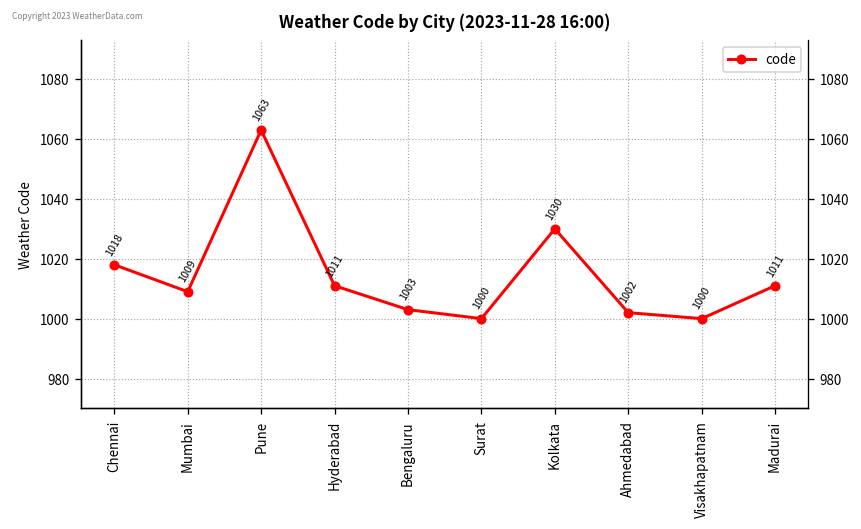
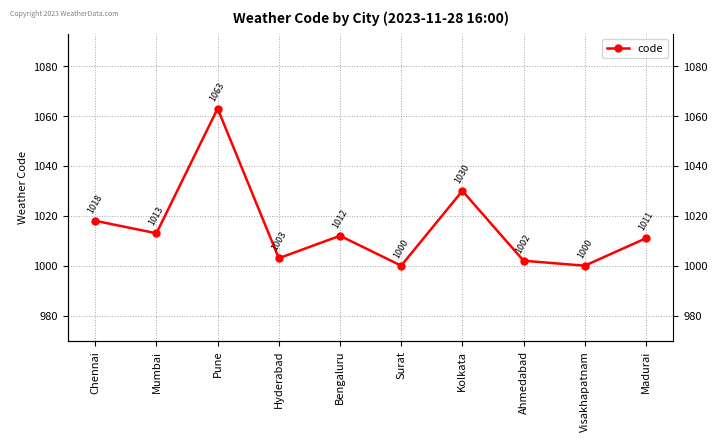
  {
    "Chennai": 1018,
-   "Mumbai": 1009,
+   "Mumbai": 1013,
    "Pune": 1063,
-   "Hyderabad": 1011,
-   "Bengaluru": 1003,
+   "Hyderabad": 1003,
+   "Bengaluru": 1012,
    "Surat": 1000,
    "Kolkata": 1030,
    "Ahmedabad": 1002,
    "Visakhapatnam": 1000,
    "Madurai": 1011
  }
